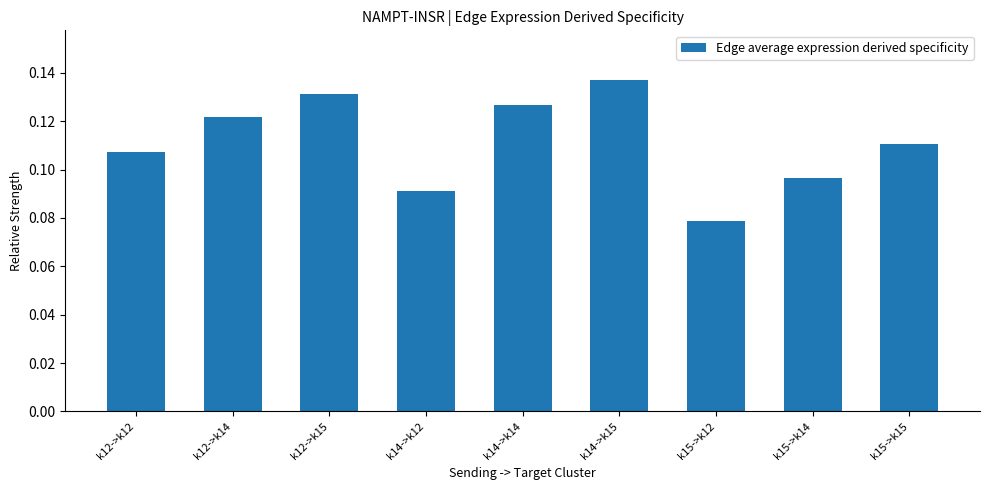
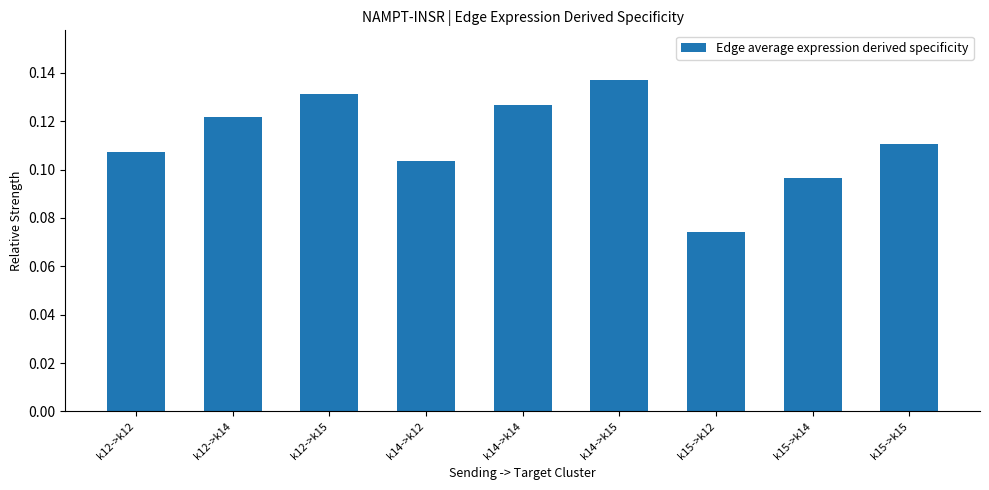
  {
    "k12->k12": 0.107,
    "k12->k14": 0.122,
    "k12->k15": 0.131,
-   "k14->k12": 0.091,
+   "k14->k12": 0.104,
    "k14->k14": 0.127,
    "k14->k15": 0.137,
-   "k15->k12": 0.079,
+   "k15->k12": 0.074,
    "k15->k14": 0.097,
    "k15->k15": 0.111
  }
